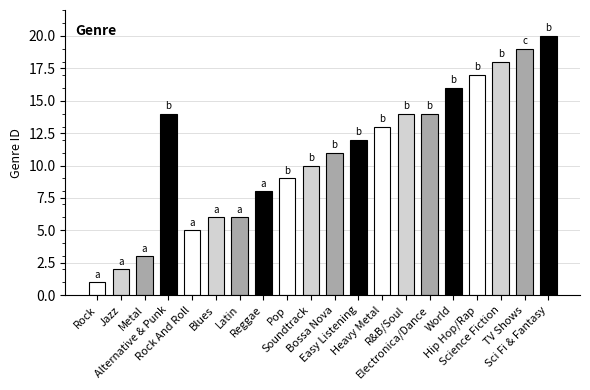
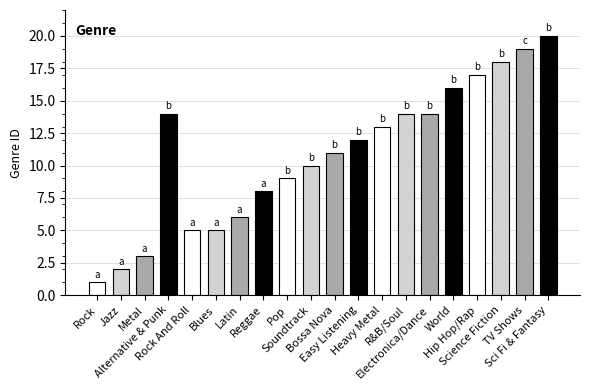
  {
    "Rock": 1,
    "Jazz": 2,
    "Metal": 3,
    "Alternative & Punk": 14,
    "Rock And Roll": 5,
-   "Blues": 6,
+   "Blues": 5,
    "Latin": 6,
    "Reggae": 8,
    "Pop": 9,
    "Soundtrack": 10,
    "Bossa Nova": 11,
    "Easy Listening": 12,
    "Heavy Metal": 13,
    "R&B/Soul": 14,
    "Electronica/Dance": 14,
    "World": 16,
    "Hip Hop/Rap": 17,
    "Science Fiction": 18,
    "TV Shows": 19,
    "Sci Fi & Fantasy": 20
  }
